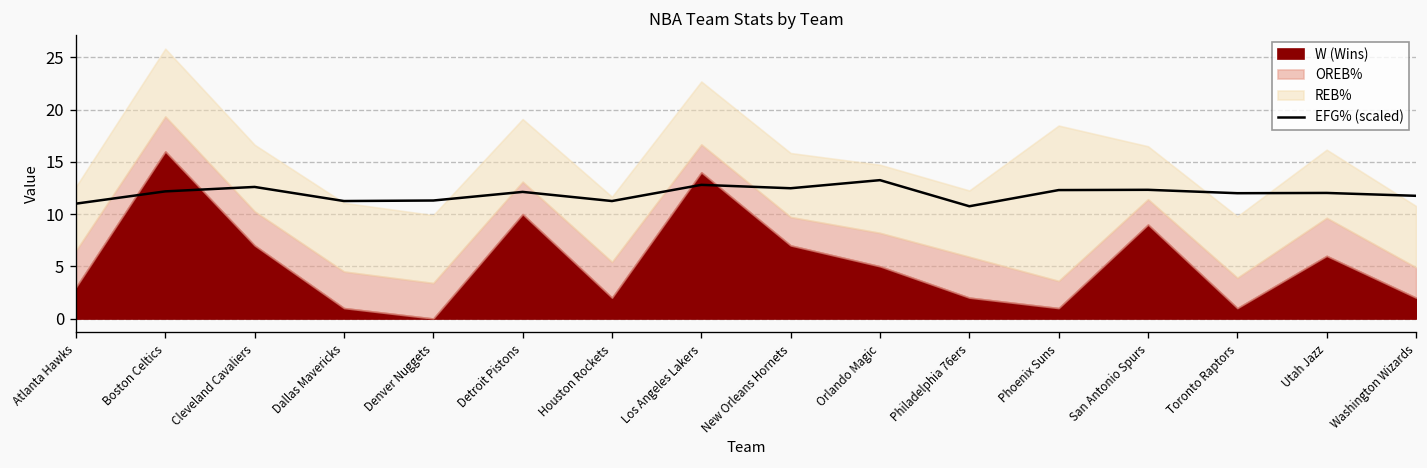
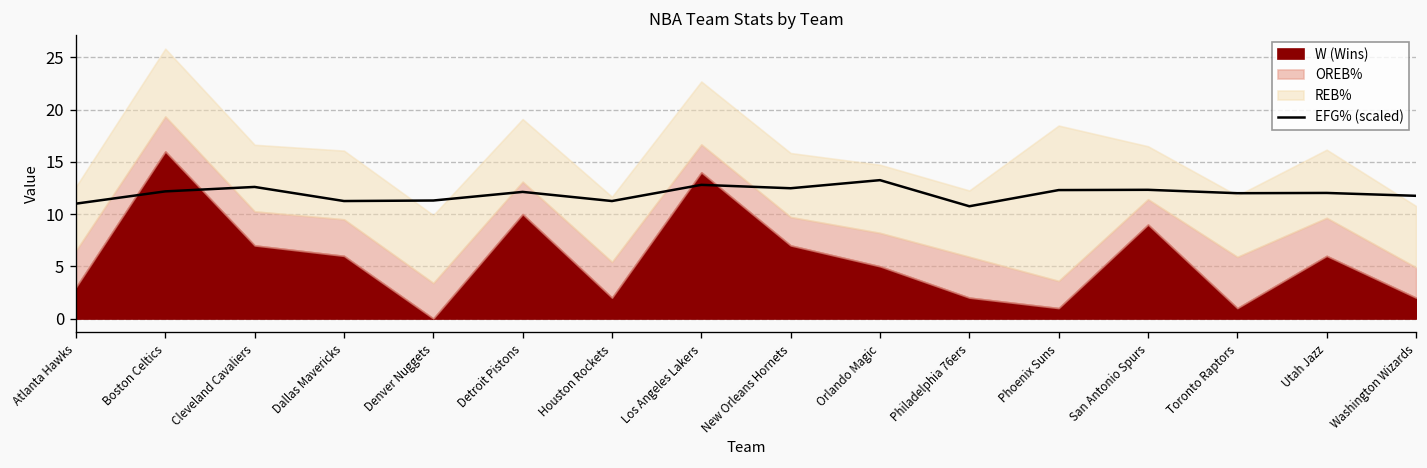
  {
    "EFG% (scaled)": {
      "Atlanta Hawks": 11,
      "Boston Celtics": 12,
      "Cleveland Cavaliers": 13,
      "Denver Nuggets": 11,
      "Detroit Pistons": 12,
      "Houston Rockets": 11,
      "Los Angeles Lakers": 13,
      "New Orleans Hornets": 12,
      "Orlando Magic": 13,
      "Philadelphia 76ers": 11,
      "Phoenix Suns": 12,
      "San Antonio Spurs": 12,
      "Utah Jazz": 12,
      "Washington Wizards": 12
    },
    "W (Wins)": {
      "Atlanta Hawks": 3,
      "Boston Celtics": 16,
      "Cleveland Cavaliers": 7,
-     "Dallas Mavericks": 1,
+     "Dallas Mavericks": 6,
      "Denver Nuggets": 0,
      "Detroit Pistons": 10,
      "Houston Rockets": 2,
      "Los Angeles Lakers": 14,
      "New Orleans Hornets": 7,
      "Orlando Magic": 5,
      "Philadelphia 76ers": 2,
      "Phoenix Suns": 1,
      "San Antonio Spurs": 9,
      "Toronto Raptors": 1,
      "Utah Jazz": 6,
      "Washington Wizards": 2
    },
    "OREB%": {
      "Atlanta Hawks": 4,
      "Boston Celtics": 3,
      "Cleveland Cavaliers": 3,
      "Dallas Mavericks": 4,
      "Denver Nuggets": 3,
      "Detroit Pistons": 3,
      "Houston Rockets": 3,
      "Los Angeles Lakers": 3,
      "New Orleans Hornets": 3,
      "Orlando Magic": 3,
      "Philadelphia 76ers": 4,
      "Phoenix Suns": 3,
      "San Antonio Spurs": 2,
-     "Toronto Raptors": 3,
+     "Toronto Raptors": 5,
      "Utah Jazz": 4,
      "Washington Wizards": 3
    },
    "REB%": {
      "Atlanta Hawks": 6,
      "Boston Celtics": 6,
      "Cleveland Cavaliers": 6,
      "Denver Nuggets": 7,
      "Detroit Pistons": 6,
      "Houston Rockets": 6,
      "Los Angeles Lakers": 6,
      "New Orleans Hornets": 6,
      "Orlando Magic": 7,
      "Philadelphia 76ers": 6,
      "Phoenix Suns": 15,
      "San Antonio Spurs": 5,
      "Utah Jazz": 7,
      "Washington Wizards": 6
    }
  }
